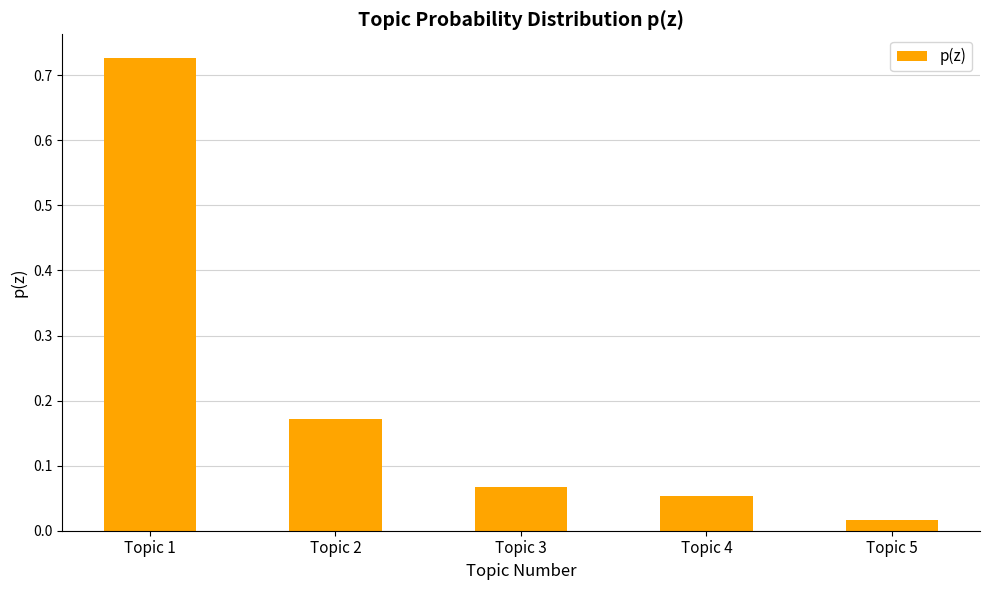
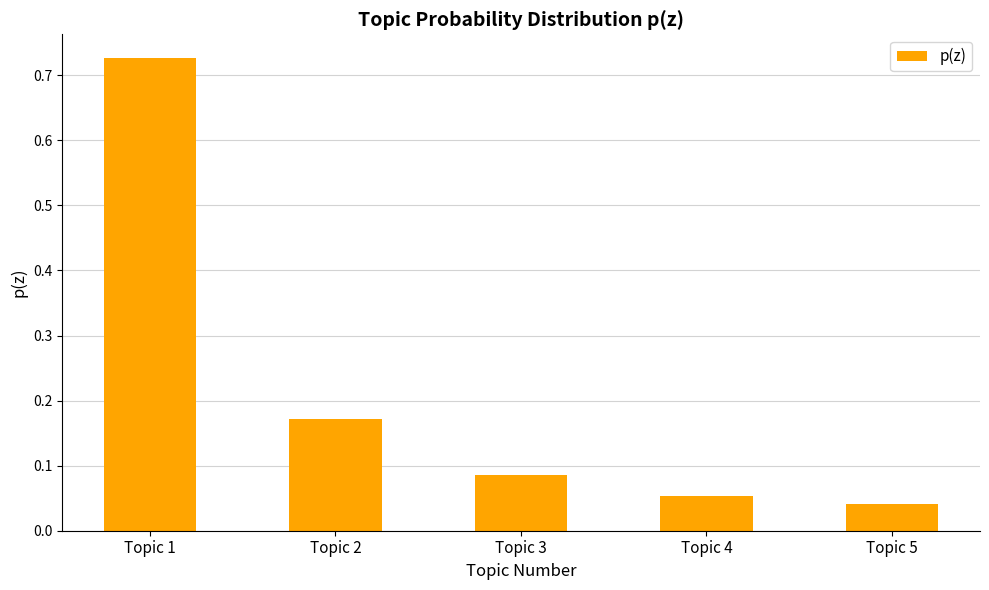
  {
    "Topic 1": 0.73,
    "Topic 2": 0.17,
-   "Topic 3": 0.07,
+   "Topic 3": 0.09,
    "Topic 4": 0.05,
-   "Topic 5": 0.02
+   "Topic 5": 0.04
  }
